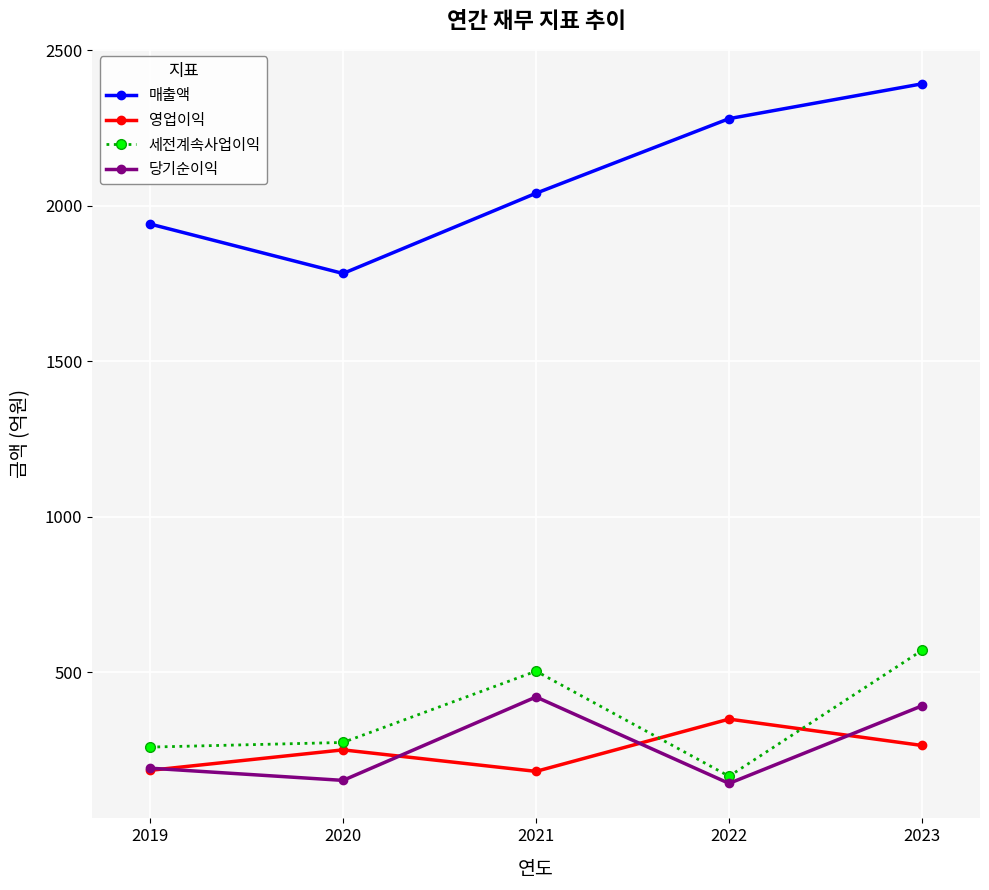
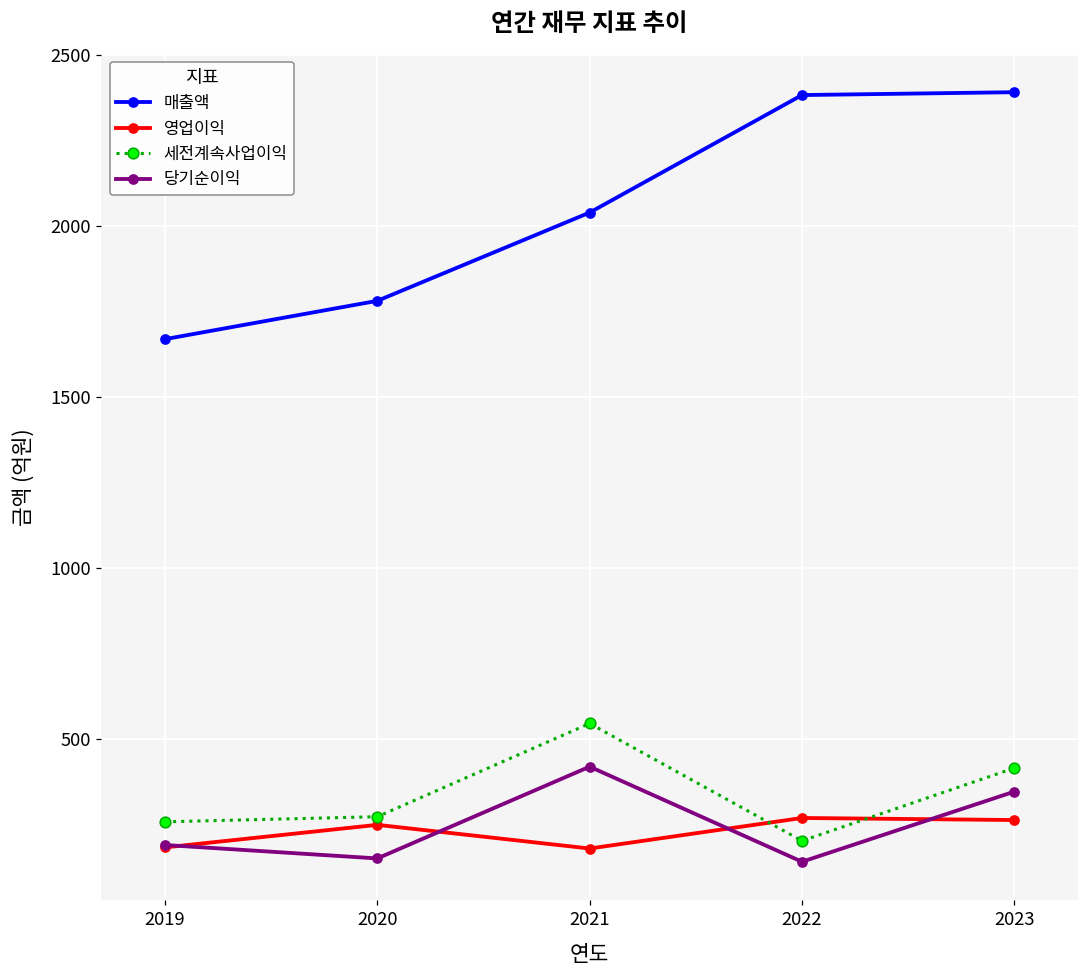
  {
    "매출액": {
-     "2019": 1940,
+     "2019": 1670,
      "2020": 1780,
      "2021": 2040,
-     "2022": 2280,
+     "2022": 2380,
      "2023": 2390
    },
    "영업이익": {
      "2020": 250,
      "2021": 180,
-     "2022": 350,
+     "2022": 270,
      "2023": 260
    },
    "세전계속사업이익": {
      "2019": 260,
      "2020": 270,
-     "2021": 500,
-     "2022": 170,
-     "2023": 570
+     "2021": 550,
+     "2022": 200,
+     "2023": 420
    },
    "당기순이익": {
      "2020": 150,
      "2021": 420,
      "2022": 140,
-     "2023": 390
+     "2023": 350
    }
  }
